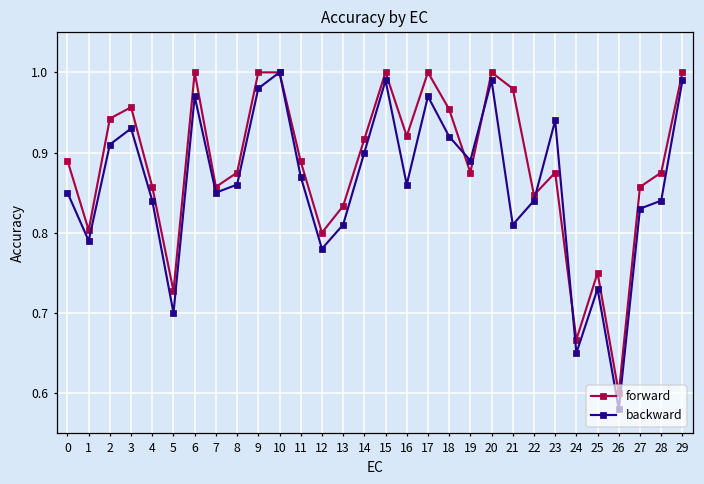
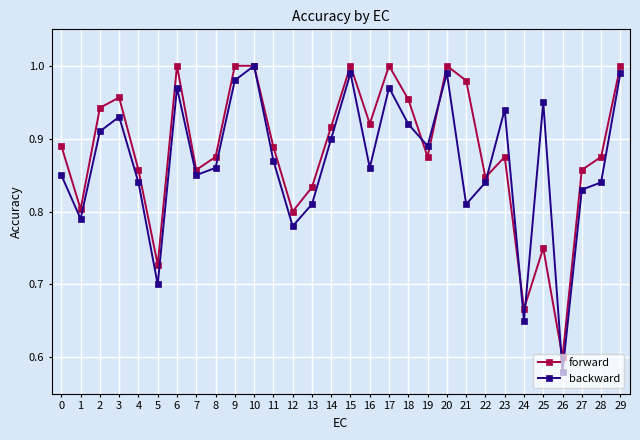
  {
    "forward": {
      "0": 0.89,
      "1": 0.80,
      "2": 0.94,
      "3": 0.96,
      "4": 0.86,
      "5": 0.73,
      "6": 1.00,
      "7": 0.86,
      "8": 0.88,
      "9": 1.00,
      "11": 0.89,
      "12": 0.80,
      "13": 0.83,
      "14": 0.92,
      "15": 1.00,
      "16": 0.92,
      "17": 1.00,
      "18": 0.95,
      "19": 0.88,
      "20": 1.00,
      "21": 0.98,
      "22": 0.85,
      "23": 0.88,
      "24": 0.67,
      "25": 0.75,
      "27": 0.86,
      "28": 0.88,
      "29": 1.00
    },
    "backward": {
      "0": 0.85,
      "1": 0.79,
      "2": 0.91,
      "3": 0.93,
      "4": 0.84,
      "5": 0.70,
      "6": 0.97,
      "7": 0.85,
      "8": 0.86,
      "9": 0.98,
      "11": 0.87,
      "12": 0.78,
      "13": 0.81,
      "14": 0.90,
      "15": 0.99,
      "16": 0.86,
      "17": 0.97,
      "18": 0.92,
      "19": 0.89,
      "20": 0.99,
      "21": 0.81,
      "22": 0.84,
      "23": 0.94,
      "24": 0.65,
-     "25": 0.73,
+     "25": 0.95,
      "27": 0.83,
      "28": 0.84,
      "29": 0.99
    }
  }
